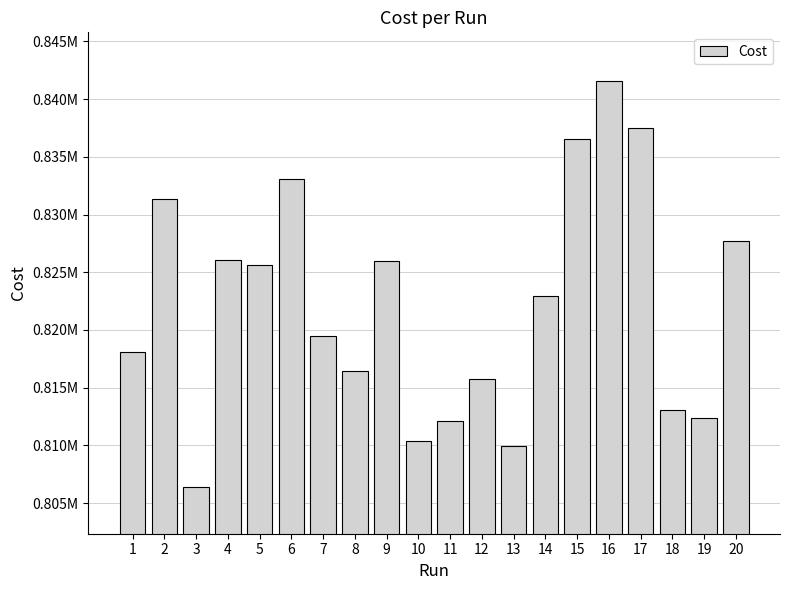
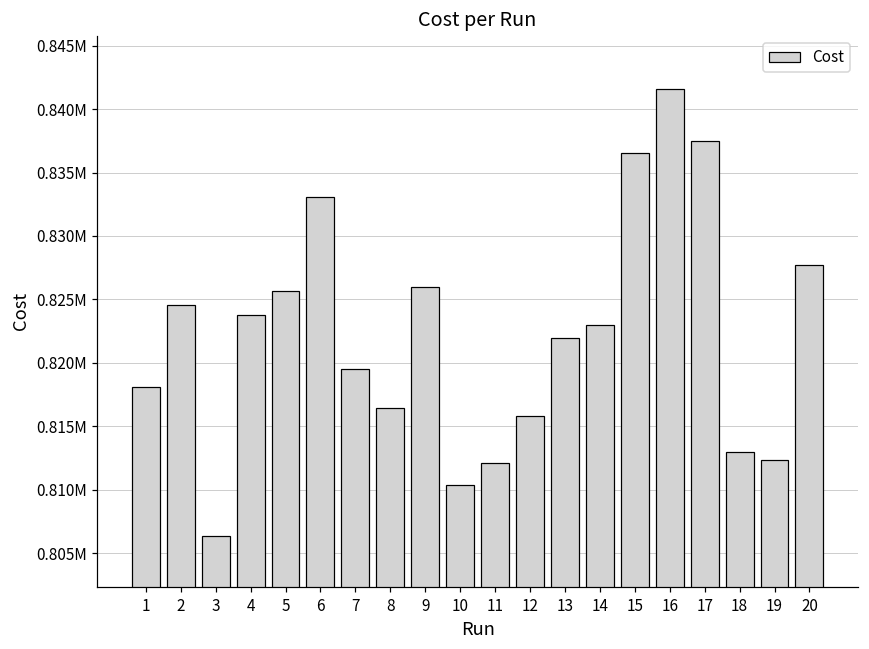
  {
    "1": 818100,
-   "2": 831400,
+   "2": 824600,
    "3": 806400,
-   "4": 826100,
+   "4": 823800,
    "5": 825600,
    "6": 833100,
    "7": 819500,
    "8": 816400,
    "9": 826000,
    "10": 810400,
    "11": 812100,
    "12": 815800,
-   "13": 809900,
+   "13": 822000,
    "14": 823000,
    "15": 836500,
    "16": 841600,
    "17": 837500,
    "18": 813000,
    "19": 812400,
    "20": 827700
  }
